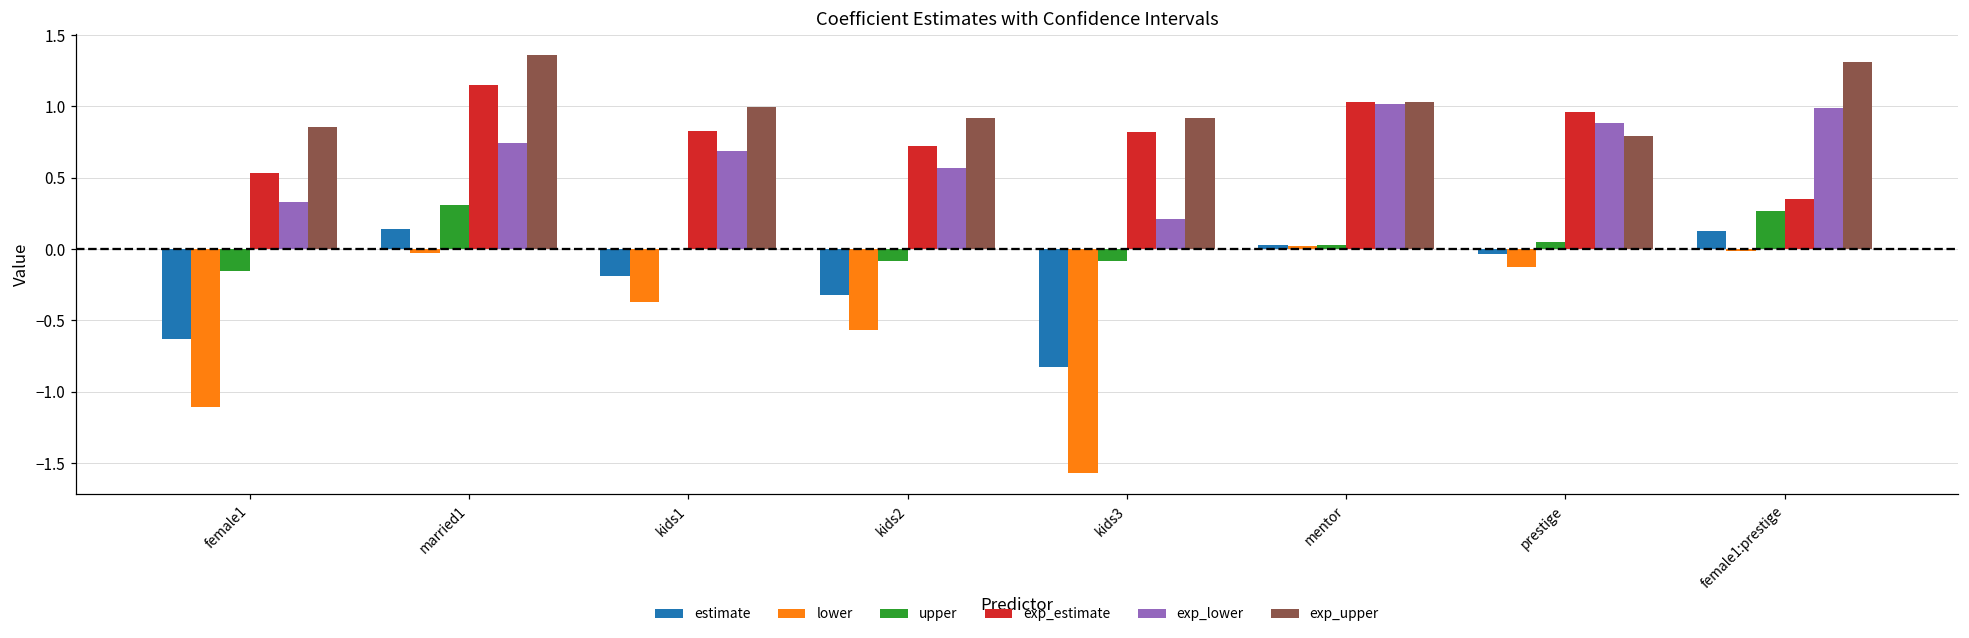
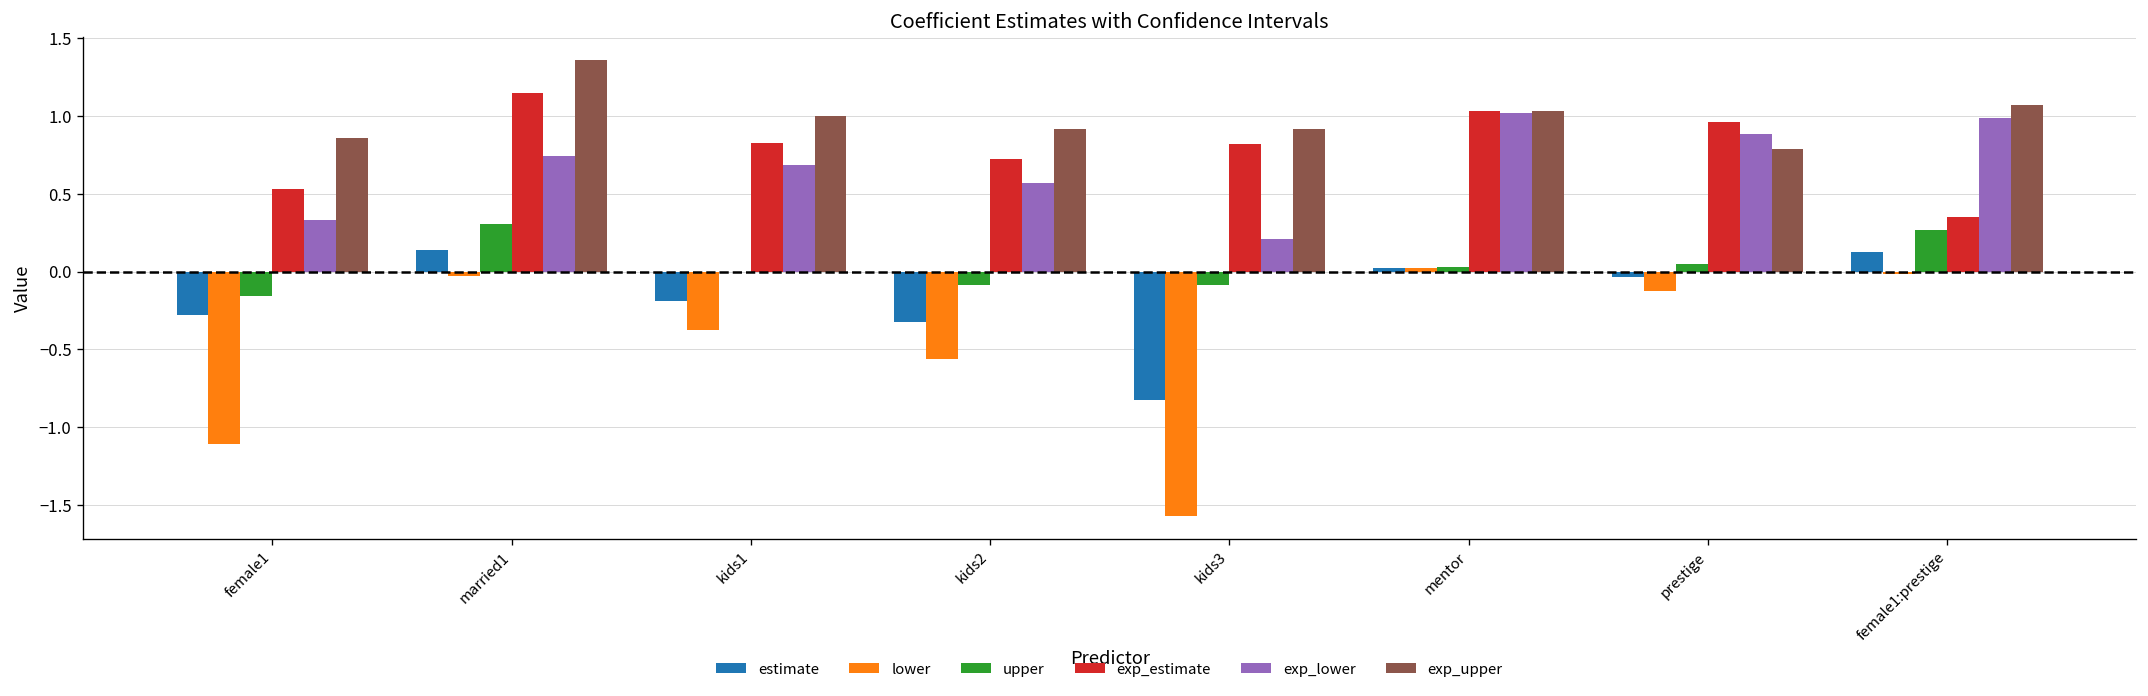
  {
    "estimate": {
-     "female1": -0.63,
+     "female1": -0.28,
      "married1": 0.14,
      "kids1": -0.19,
      "kids2": -0.33,
      "kids3": -0.83,
      "mentor": 0.03,
      "prestige": -0.04,
      "female1:prestige": 0.13
    },
    "lower": {
      "female1": -1.11,
      "married1": -0.03,
      "kids1": -0.37,
      "kids2": -0.57,
      "kids3": -1.57,
      "mentor": 0.02,
      "prestige": -0.12
    },
    "upper": {
      "female1": -0.16,
      "married1": 0.31,
      "kids2": -0.09,
      "kids3": -0.08,
      "mentor": 0.03,
      "prestige": 0.05,
      "female1:prestige": 0.27
    },
    "exp_estimate": {
      "female1": 0.53,
      "married1": 1.15,
      "kids1": 0.83,
      "kids2": 0.72,
      "kids3": 0.82,
      "mentor": 1.03,
      "prestige": 0.96,
      "female1:prestige": 0.35
    },
    "exp_lower": {
      "female1": 0.33,
      "married1": 0.75,
      "kids1": 0.69,
      "kids2": 0.57,
      "kids3": 0.21,
      "mentor": 1.02,
      "prestige": 0.88,
      "female1:prestige": 0.99
    },
    "exp_upper": {
      "female1": 0.86,
      "married1": 1.36,
      "kids1": 1.00,
      "kids2": 0.92,
      "kids3": 0.92,
      "mentor": 1.03,
      "prestige": 0.79,
-     "female1:prestige": 1.31
+     "female1:prestige": 1.07
    }
  }
